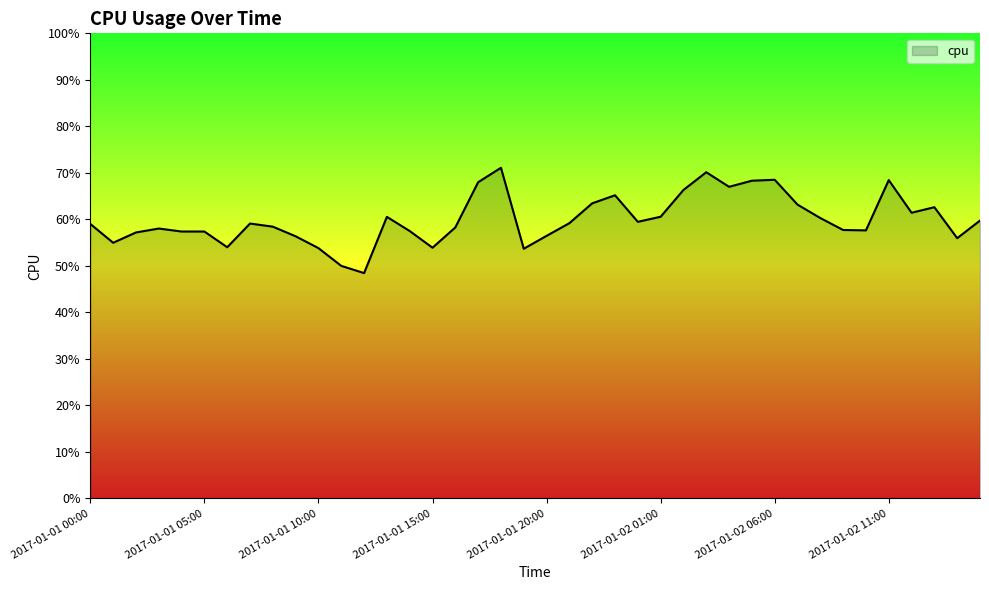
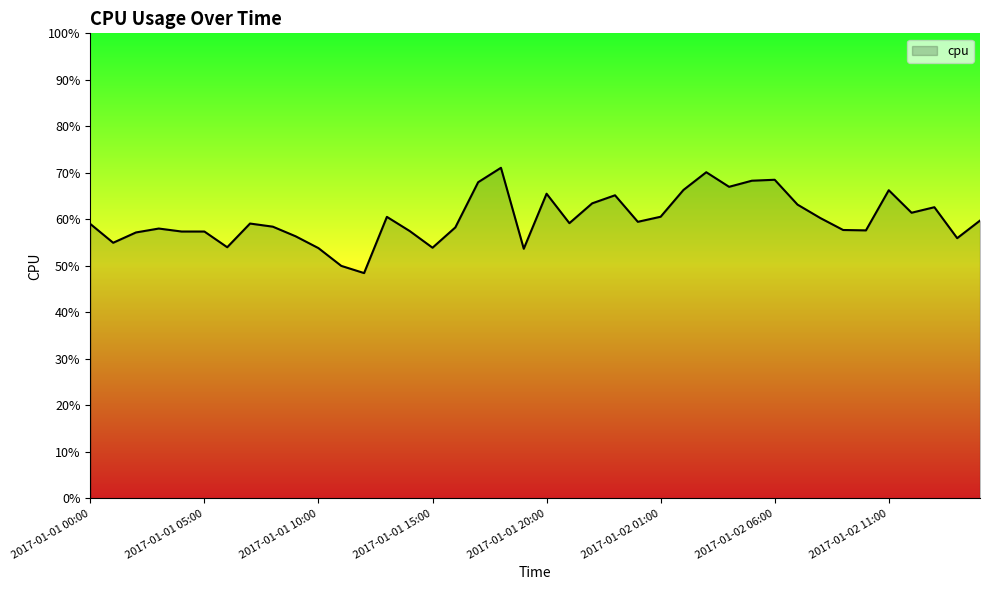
  {
    "2017-01-01 00:00": "59%",
    "2017-01-01 05:00": "57%",
    "2017-01-01 10:00": "54%",
    "2017-01-01 15:00": "54%",
-   "2017-01-01 20:00": "56%",
+   "2017-01-01 20:00": "66%",
    "2017-01-02 01:00": "61%",
    "2017-01-02 06:00": "69%",
-   "2017-01-02 11:00": "68%"
+   "2017-01-02 11:00": "66%"
  }
